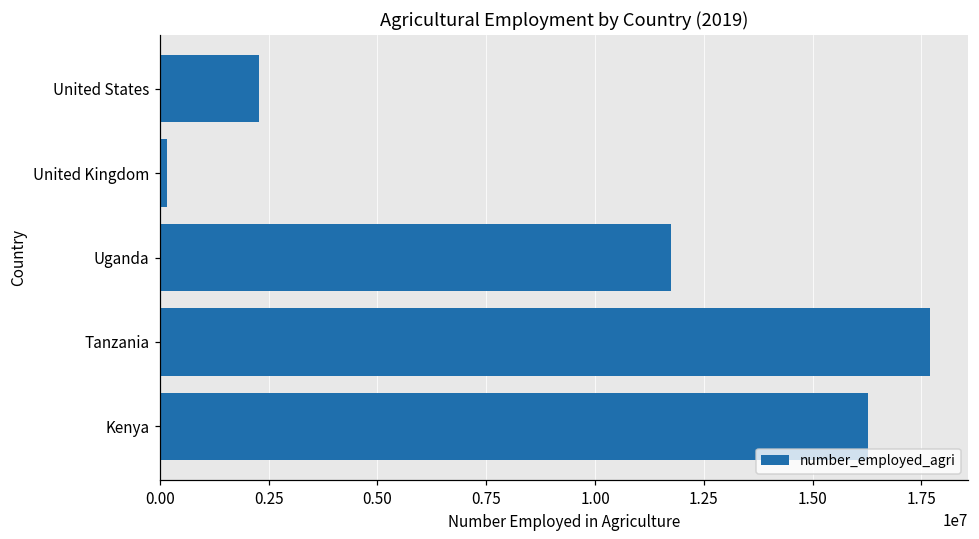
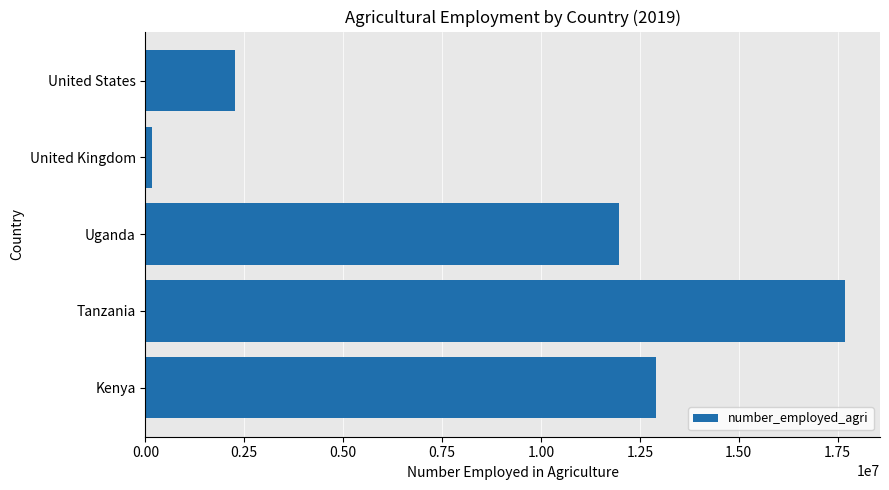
  {
    "United States": 2300000,
    "United Kingdom": 200000,
-   "Uganda": 11700000,
+   "Uganda": 12000000,
    "Tanzania": 17700000,
-   "Kenya": 16300000
+   "Kenya": 12900000
  }
